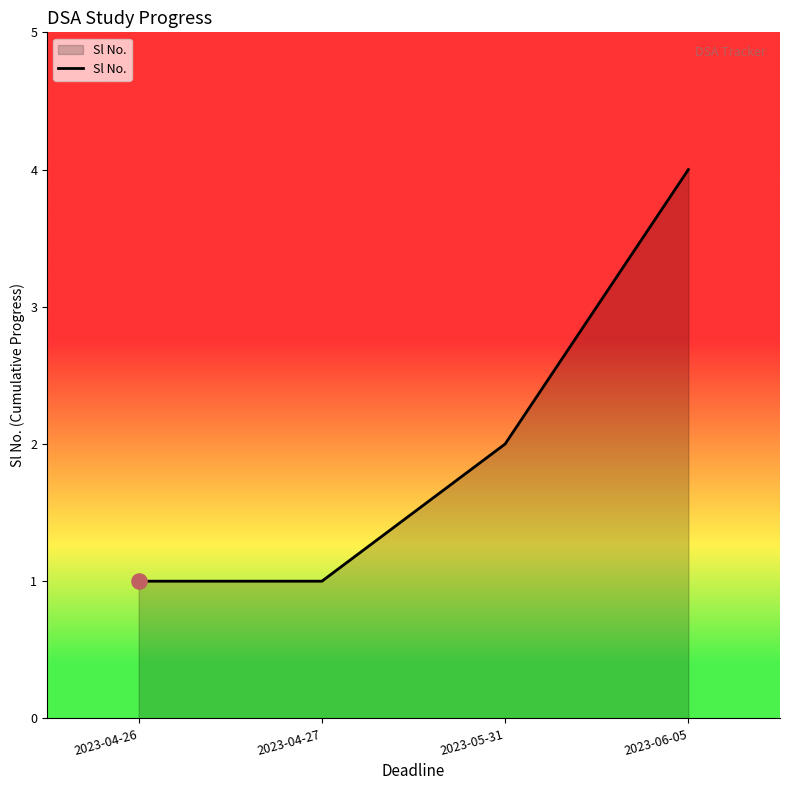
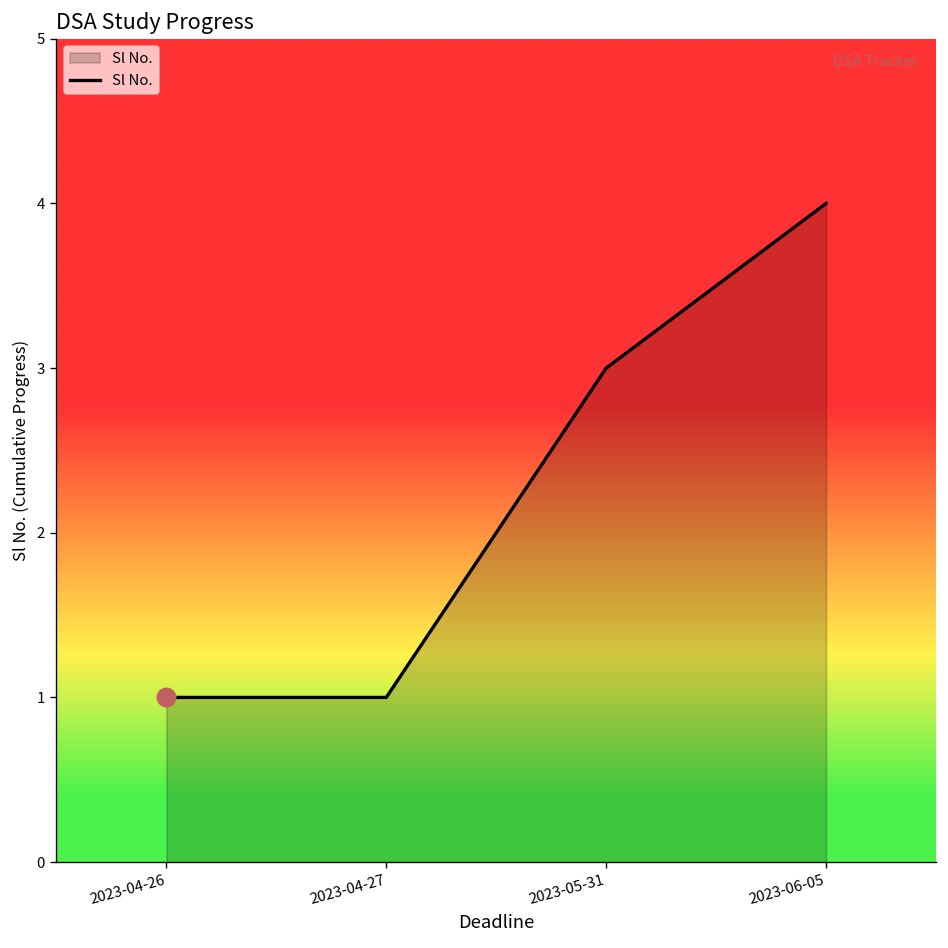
  {
    "Sl No.": {
      "2023-04-27": 1,
-     "2023-05-31": 2,
+     "2023-05-31": 3,
      "2023-06-05": 4
    }
  }
